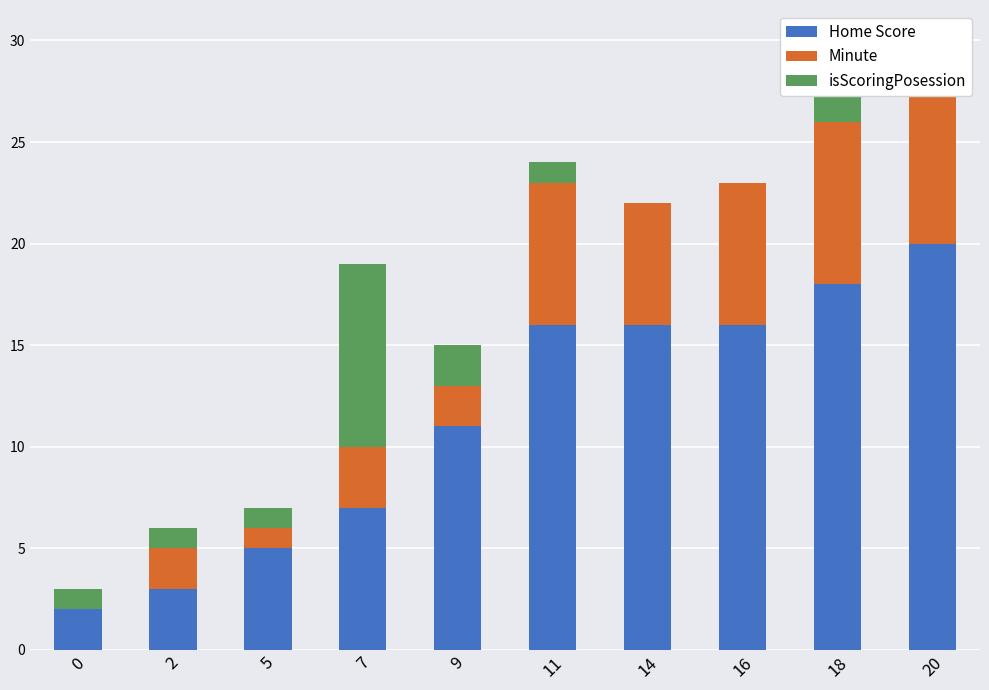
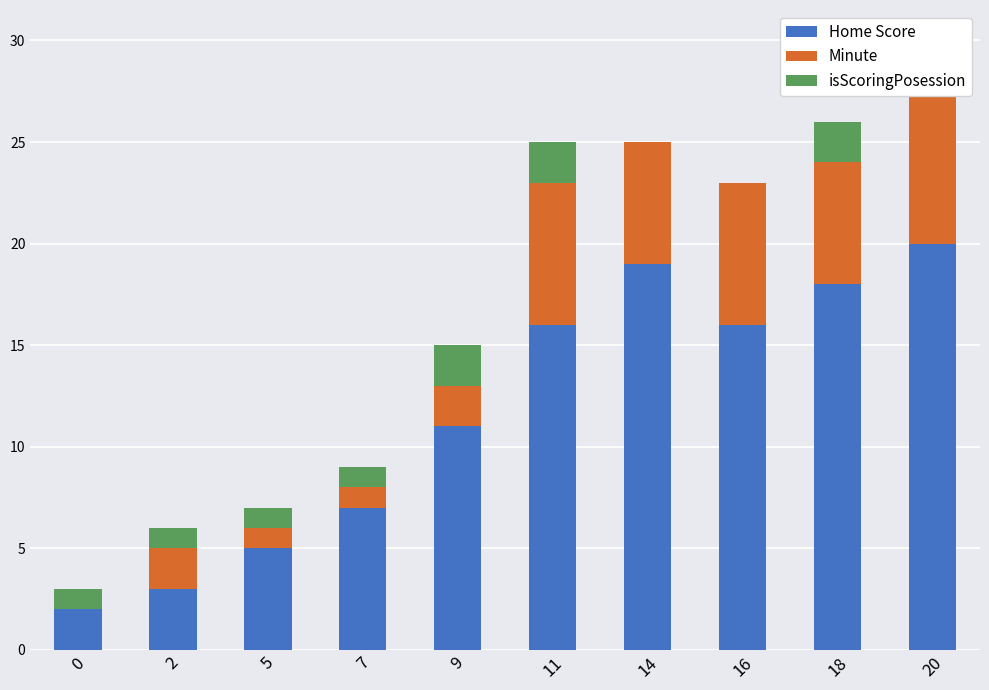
  {
    "Home Score": {
      "0": 2,
      "2": 3,
      "5": 5,
      "7": 7,
      "9": 11,
      "11": 16,
-     "14": 16,
+     "14": 19,
      "16": 16,
      "18": 18,
      "20": 20
    },
    "Minute": {
      "0": 0,
      "2": 2,
      "5": 1,
-     "7": 3,
+     "7": 1,
      "9": 2,
      "11": 7,
      "14": 6,
      "16": 7,
-     "18": 8
+     "18": 6
    },
    "isScoringPosession": {
      "0": 1,
      "2": 1,
      "5": 1,
-     "7": 9,
+     "7": 1,
      "9": 2,
-     "11": 1,
+     "11": 2,
      "14": 0,
      "16": 0
    }
  }
